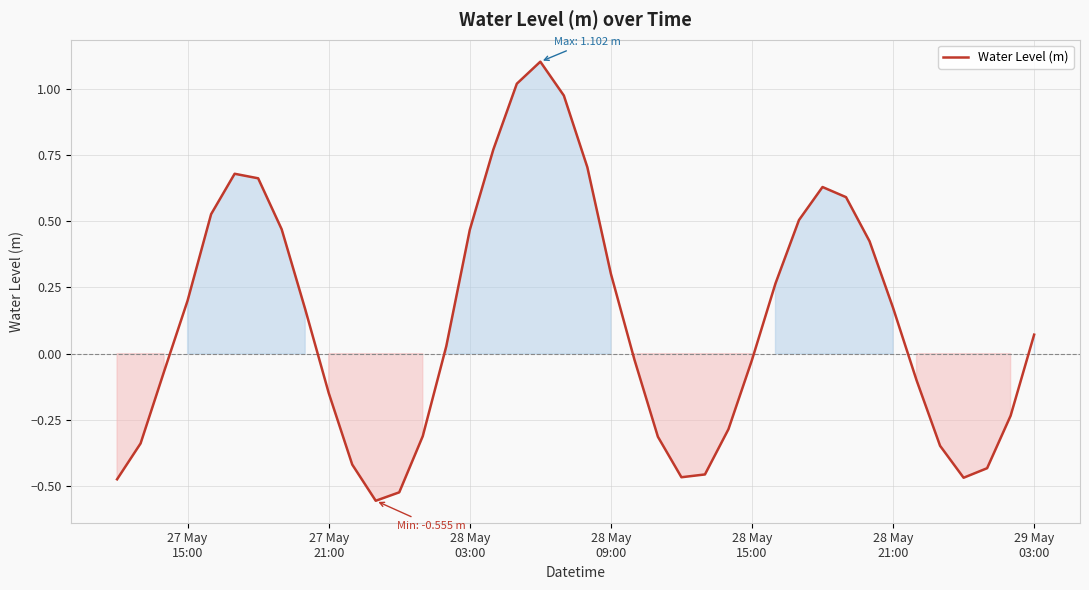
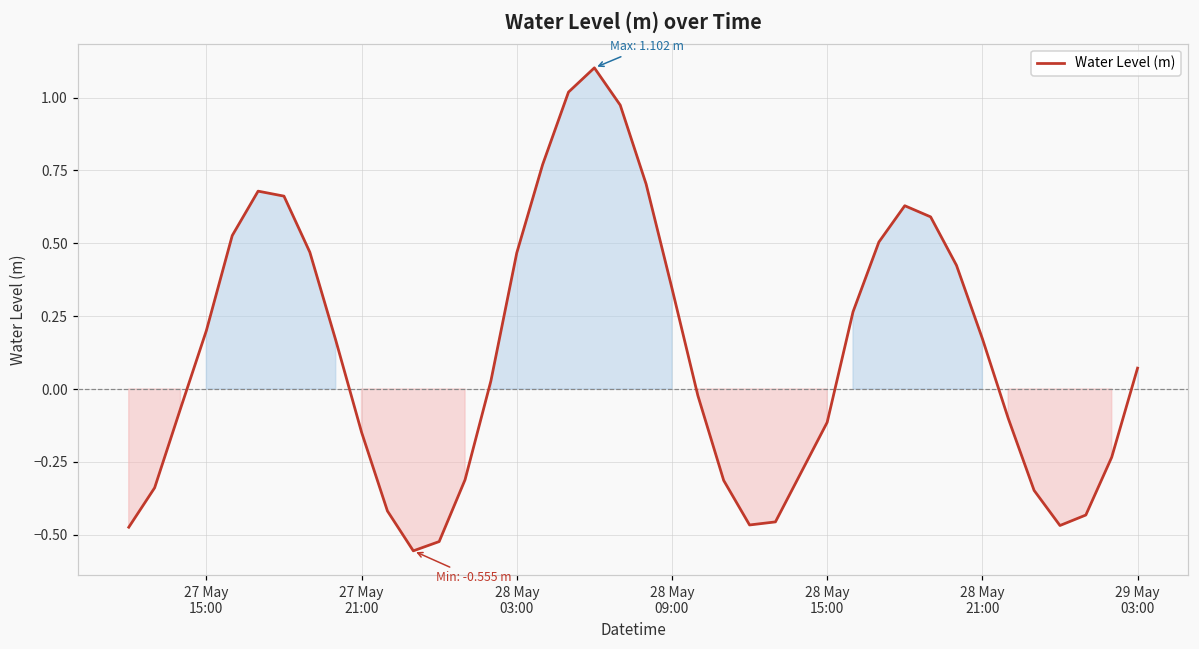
  {
    "27 May 15:00": 0.20,
    "27 May 21:00": -0.15,
    "28 May 03:00": 0.47,
-   "28 May 09:00": 0.30,
-   "28 May 15:00": -0.02,
+   "28 May 09:00": 0.35,
+   "28 May 15:00": -0.11,
    "28 May 21:00": 0.17,
    "29 May 03:00": 0.07
  }
